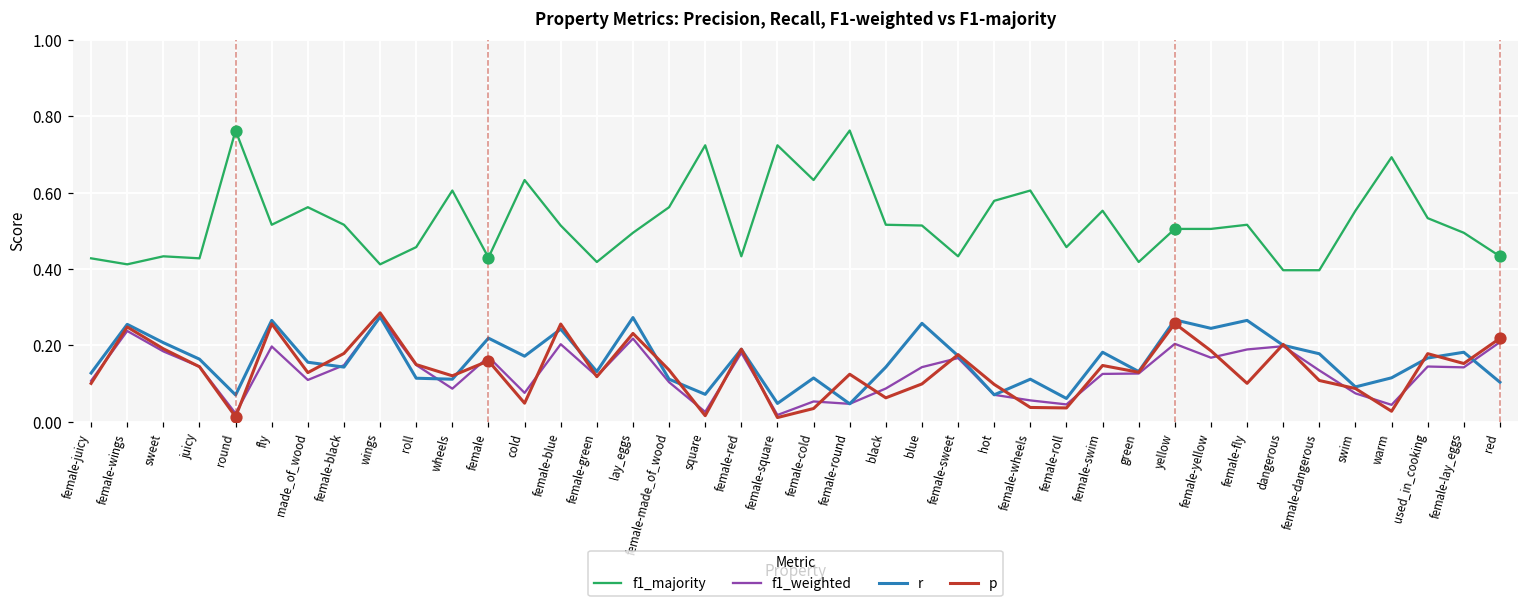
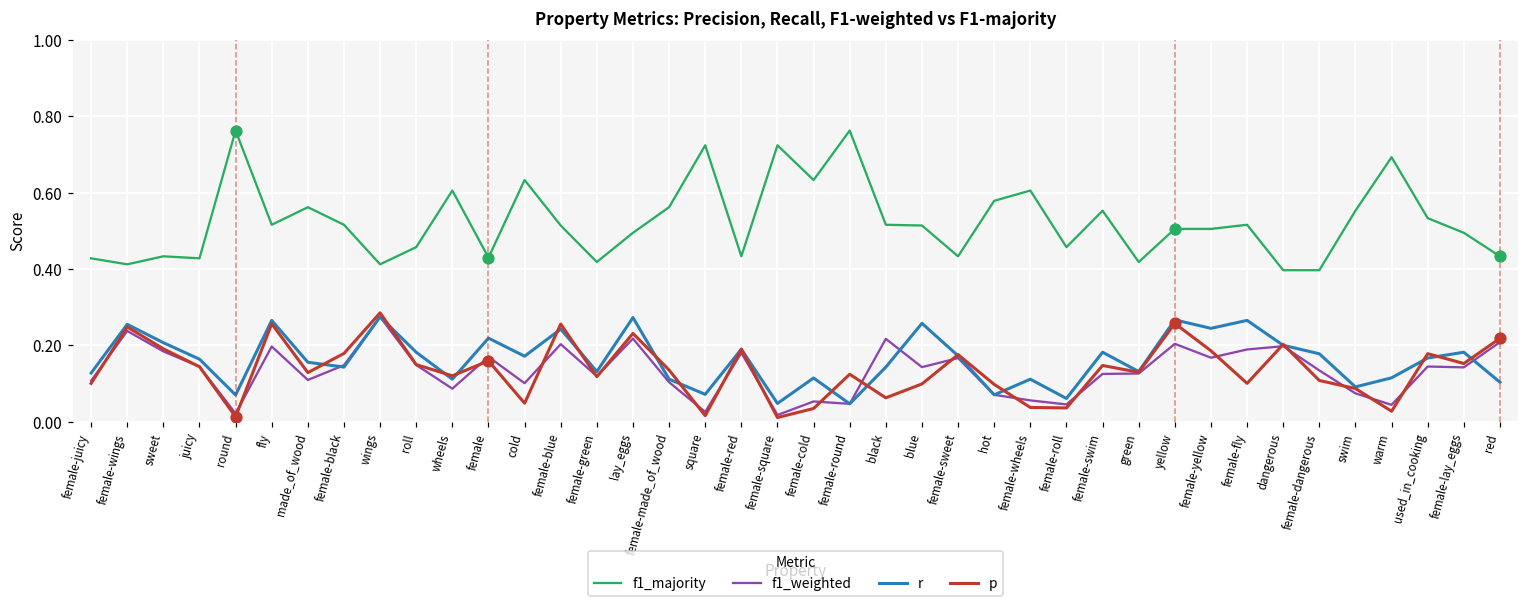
  {
    "f1_weighted": {
      "female-wings": 0.24,
      "round": 0.02,
      "fly": 0.20,
      "made_of_wood": 0.11,
      "wheels": 0.09,
      "female": 0.17,
-     "cold": 0.08,
+     "cold": 0.10,
      "female-blue": 0.20,
      "lay_eggs": 0.22,
      "female-made_of_wood": 0.10,
      "square": 0.03,
      "female-red": 0.18,
      "female-cold": 0.05,
-     "black": 0.09,
+     "black": 0.22,
      "blue": 0.14,
      "female-wheels": 0.06,
      "female-roll": 0.05,
      "female-swim": 0.12,
      "yellow": 0.20,
      "female-yellow": 0.17,
      "female-fly": 0.19,
      "female-dangerous": 0.13,
      "swim": 0.07,
      "warm": 0.04,
      "used_in_cooking": 0.14,
      "female-lay_eggs": 0.14,
      "red": 0.21
    },
    "r": {
      "female-juicy": 0.13,
      "sweet": 0.21,
      "juicy": 0.16,
      "round": 0.07,
      "fly": 0.27,
      "made_of_wood": 0.16,
-     "roll": 0.11,
+     "roll": 0.18,
      "wheels": 0.11,
      "female": 0.22,
      "cold": 0.17,
      "female-blue": 0.24,
      "female-green": 0.13,
      "lay_eggs": 0.27,
      "female-made_of_wood": 0.11,
      "square": 0.07,
      "female-square": 0.05,
      "female-cold": 0.11,
      "black": 0.14,
      "blue": 0.26,
      "female-wheels": 0.11,
      "female-roll": 0.06,
      "female-swim": 0.18,
      "yellow": 0.27,
      "female-yellow": 0.24,
      "female-fly": 0.27,
      "female-dangerous": 0.18,
      "warm": 0.11,
      "used_in_cooking": 0.17,
      "female-lay_eggs": 0.18,
      "red": 0.10
    }
  }
